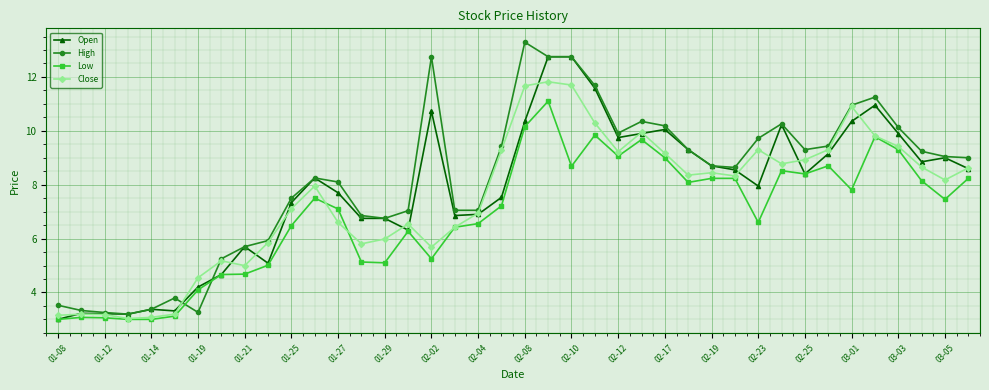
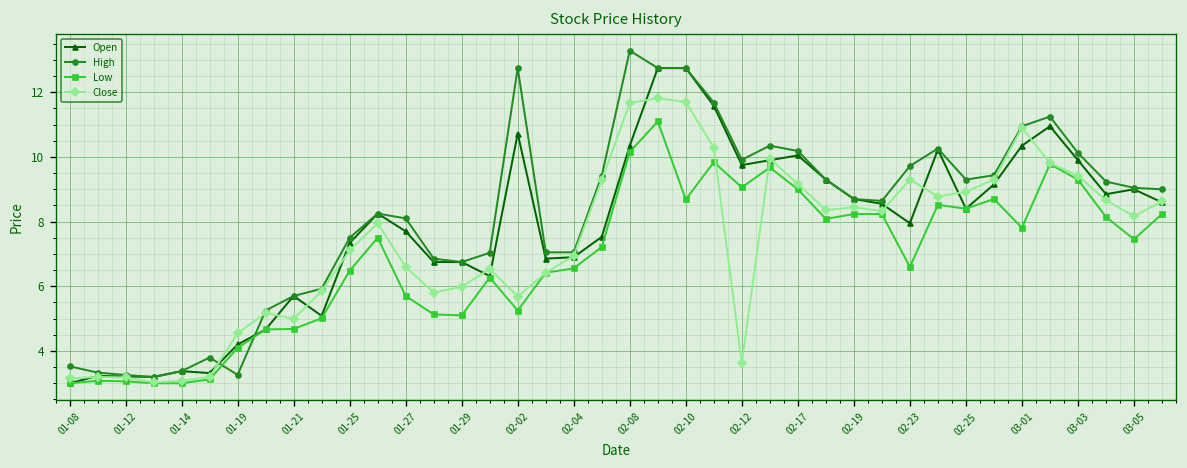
  {
    "Open": {
      "01-19": 4.2,
      "01-25": 7.3,
      "01-27": 7.7,
      "02-02": 10.7,
      "02-08": 10.4,
      "02-12": 9.8,
      "02-17": 10.1,
      "02-23": 8.0,
      "03-01": 10.4,
      "03-03": 9.9
    },
    "High": {
      "01-08": 3.5,
      "01-19": 3.3,
      "01-25": 7.5,
      "01-27": 8.1,
      "02-02": 12.8,
      "02-04": 7.1,
      "02-08": 13.3,
      "02-12": 9.9,
      "02-17": 10.2,
      "02-23": 9.7,
      "02-25": 9.3,
      "03-03": 10.1
    },
    "Low": {
      "01-12": 3.1,
      "01-19": 4.1,
      "01-21": 4.7,
      "01-25": 6.5,
-     "01-27": 7.1,
+     "01-27": 5.7,
      "01-29": 5.1,
      "02-02": 5.3,
      "02-04": 6.6,
      "02-08": 10.2,
      "02-10": 8.7,
      "02-12": 9.1,
      "02-17": 9.0,
      "02-19": 8.2,
      "02-23": 6.6,
      "03-01": 7.8,
      "03-03": 9.3,
      "03-05": 7.5
    },
    "Close": {
      "01-08": 3.2,
      "01-19": 4.5,
      "01-21": 5.0,
      "01-25": 7.1,
      "01-27": 6.6,
      "01-29": 6.0,
      "02-02": 5.7,
      "02-08": 11.7,
      "02-10": 11.7,
-     "02-12": 9.2,
+     "02-12": 3.6,
      "02-17": 9.2,
      "02-19": 8.4,
      "02-23": 9.3,
      "02-25": 8.9,
      "03-03": 9.4,
      "03-05": 8.2
    }
  }
